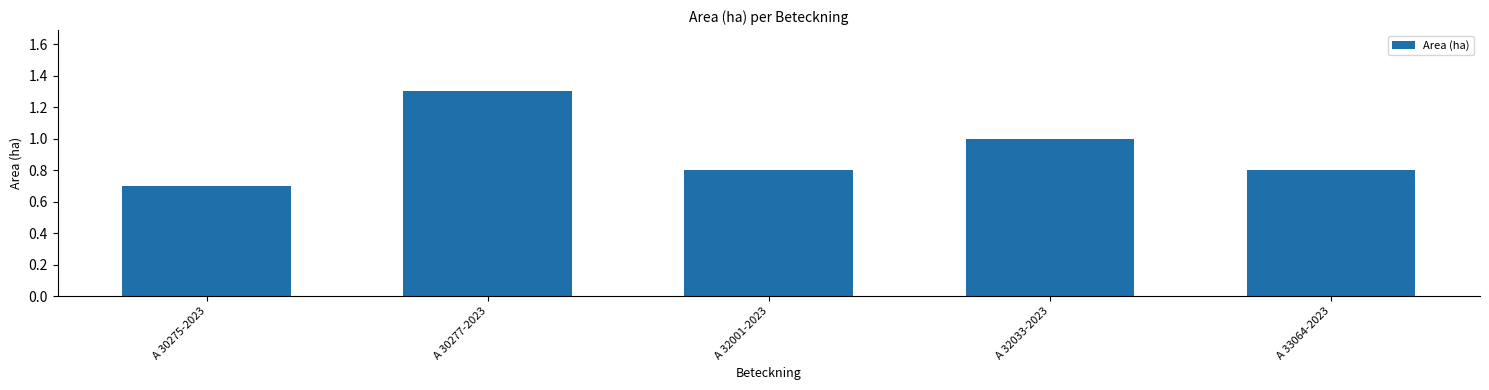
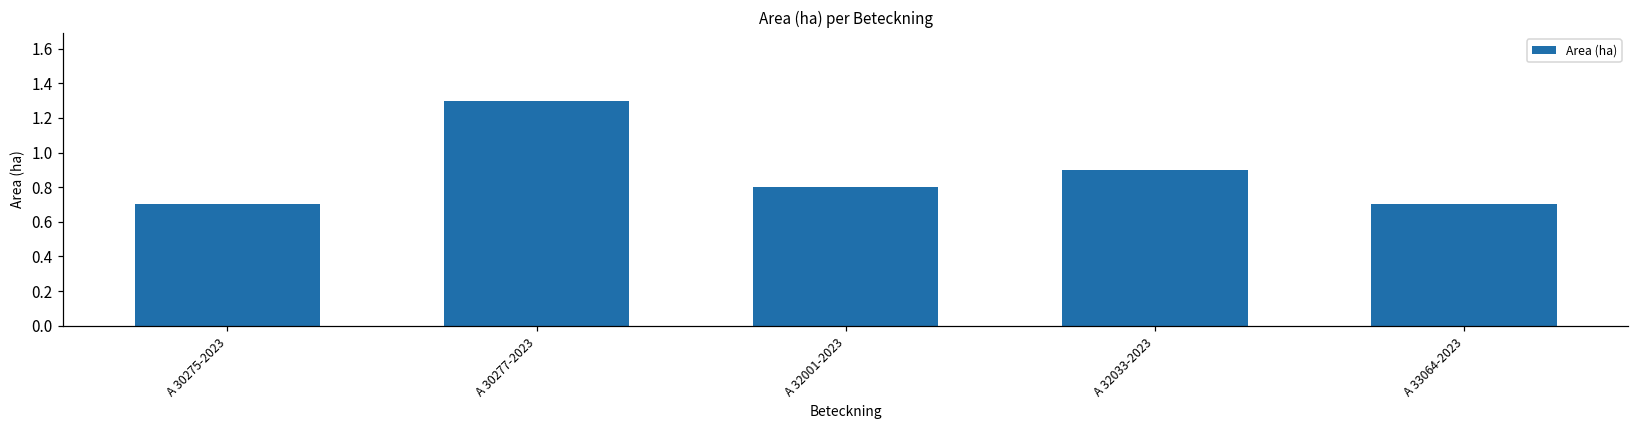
  {
    "A 30275-2023": 0.7,
    "A 30277-2023": 1.3,
    "A 32001-2023": 0.8,
-   "A 32033-2023": 1.0,
-   "A 33064-2023": 0.8
+   "A 32033-2023": 0.9,
+   "A 33064-2023": 0.7
  }
